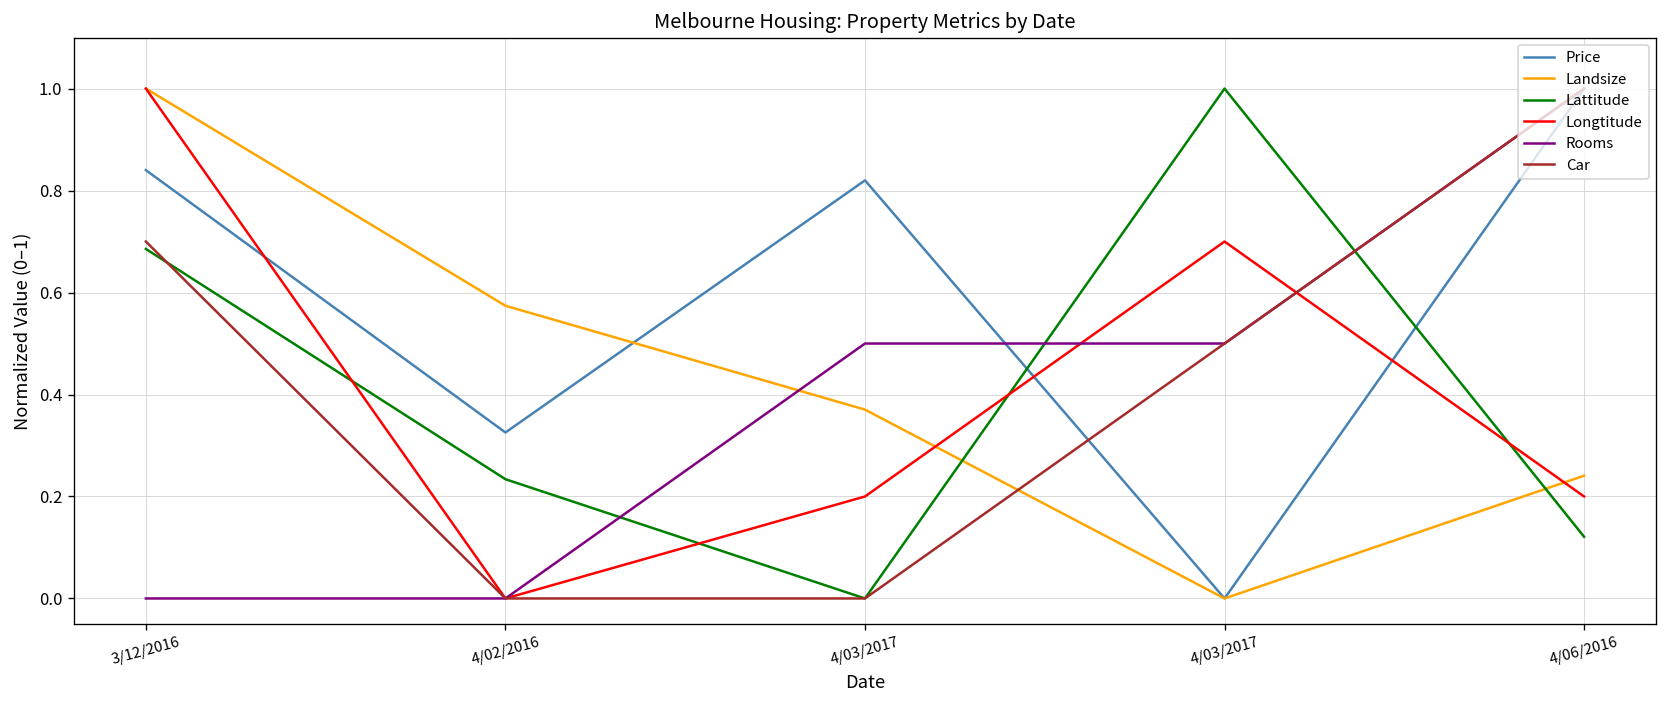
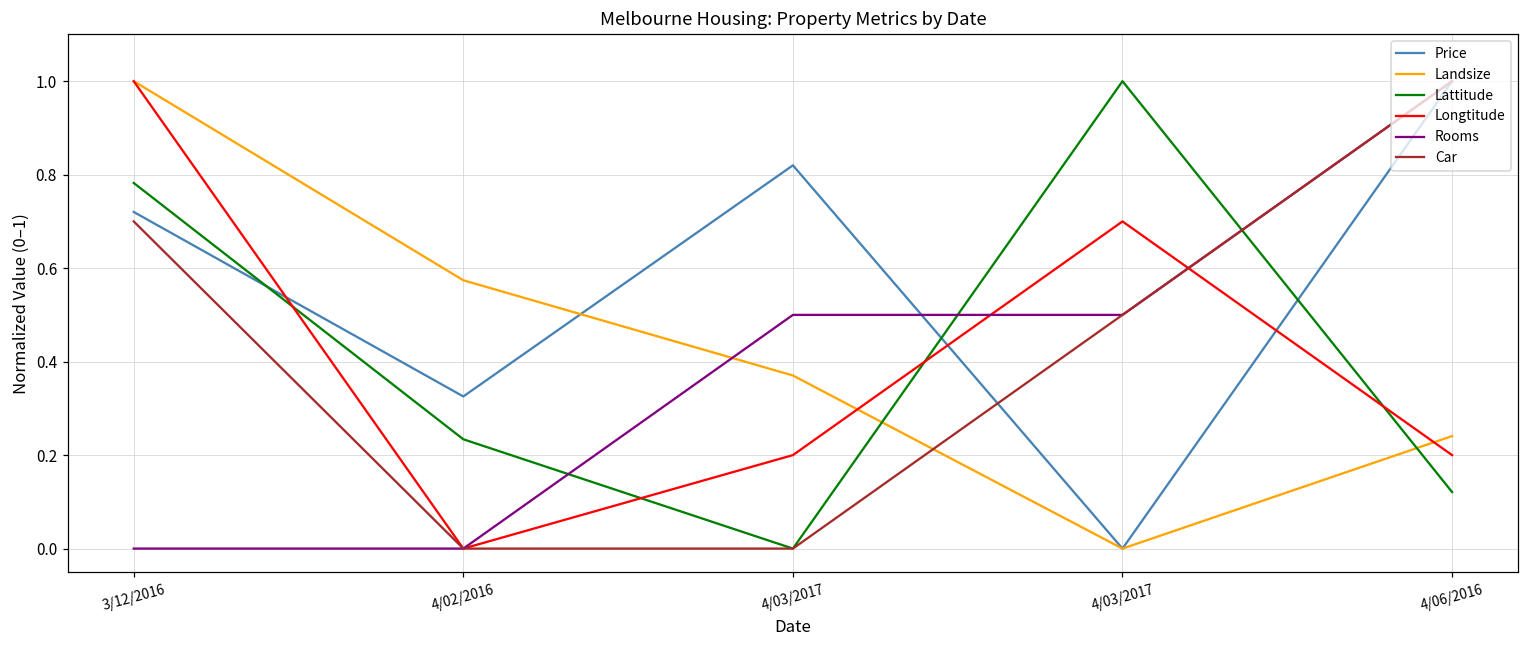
  {
    "Price": {
-     "3/12/2016": 0.84,
+     "3/12/2016": 0.72,
      "4/02/2016": 0.33
    },
    "Landsize": {
      "4/02/2016": 0.57,
      "4/06/2016": 0.24
    },
    "Lattitude": {
-     "3/12/2016": 0.69,
+     "3/12/2016": 0.78,
      "4/02/2016": 0.23,
      "4/06/2016": 0.12
    },
    "Longtitude": {
      "4/06/2016": 0.20
    },
    "Rooms": {
      "3/12/2016": 0.00
    },
    "Car": {
      "3/12/2016": 0.70
    }
  }
